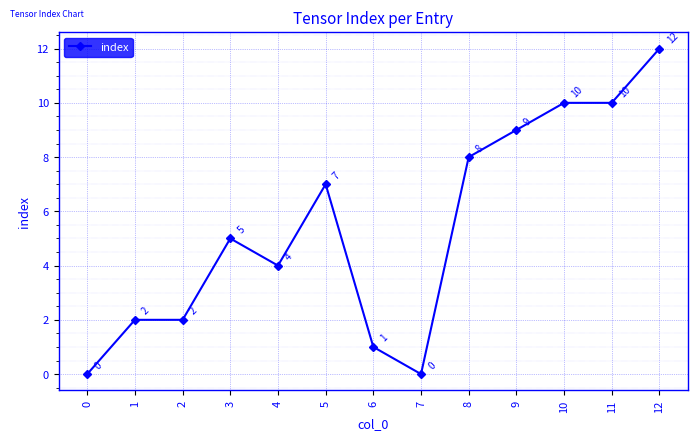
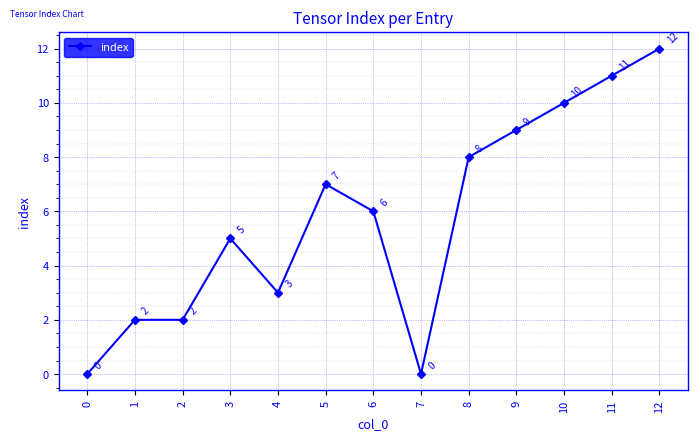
  {
    "0": 0,
    "1": 2,
    "2": 2,
    "3": 5,
-   "4": 4,
+   "4": 3,
    "5": 7,
-   "6": 1,
+   "6": 6,
    "7": 0,
    "8": 8,
    "9": 9,
    "10": 10,
-   "11": 10,
+   "11": 11,
    "12": 12
  }
